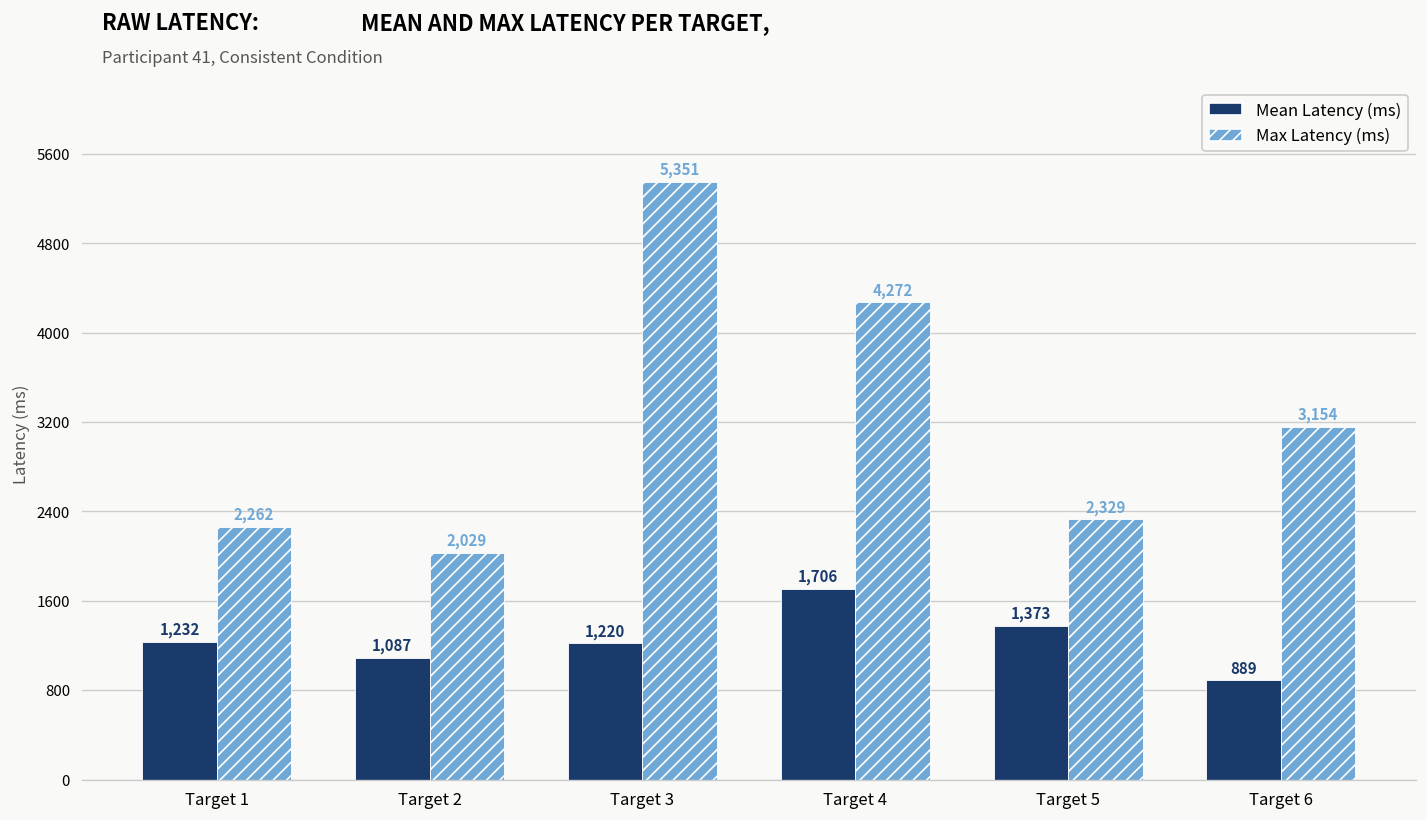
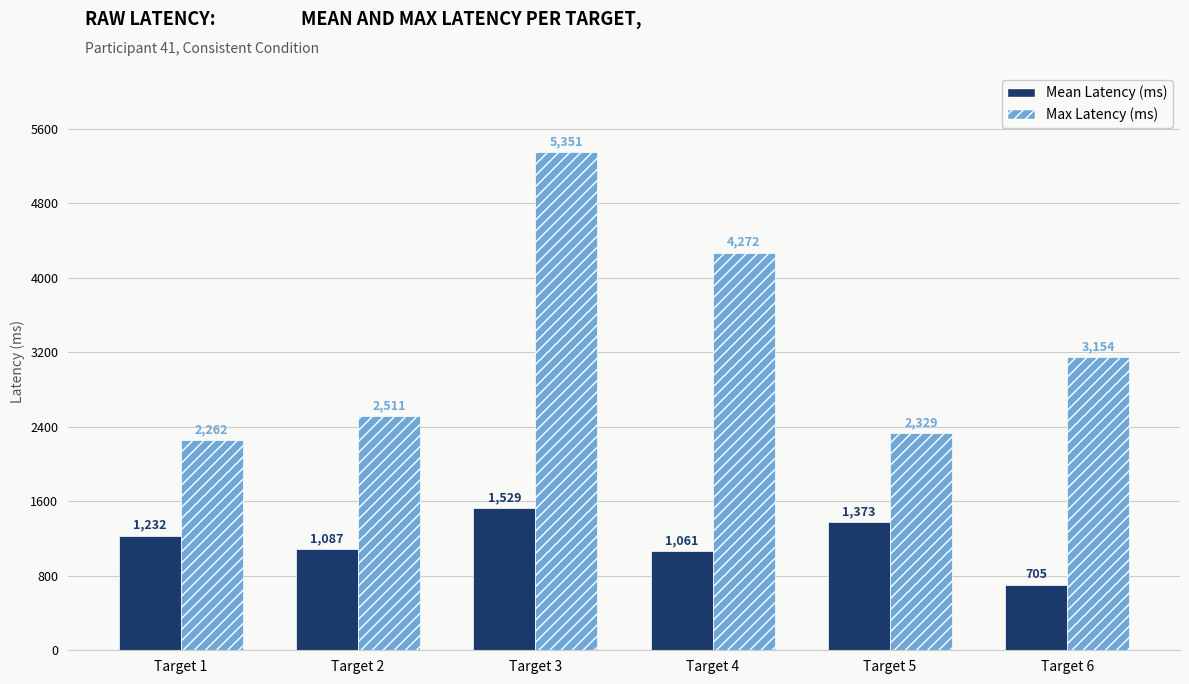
  {
    "Mean Latency (ms)": {
      "Target 1": "1,232",
      "Target 2": "1,087",
-     "Target 3": "1,220",
-     "Target 4": "1,706",
+     "Target 3": "1,529",
+     "Target 4": "1,061",
      "Target 5": "1,373",
-     "Target 6": "889"
+     "Target 6": "705"
    },
    "Max Latency (ms)": {
      "Target 1": "2,262",
-     "Target 2": "2,029",
+     "Target 2": "2,511",
      "Target 3": "5,351",
      "Target 4": "4,272",
      "Target 5": "2,329",
      "Target 6": "3,154"
    }
  }
